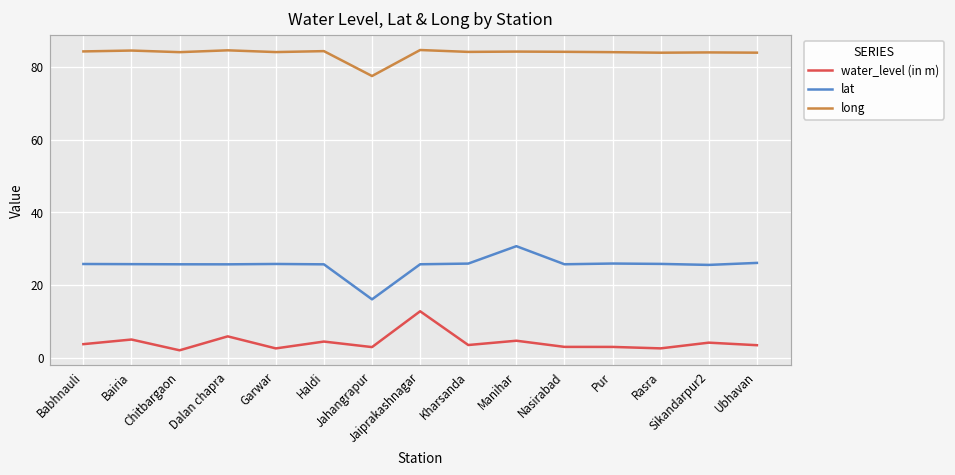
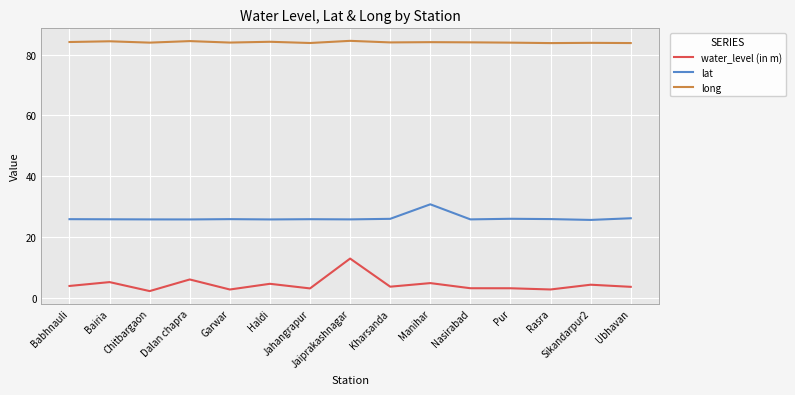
  {
    "water_level (in m)": {
      "Babhnauli": 4,
      "Bairia": 5,
      "Chitbargaon": 2,
      "Dalan chapra": 6,
      "Garwar": 3,
      "Haldi": 5,
      "Jahangrapur": 3,
      "Jaiprakashnagar": 13,
      "Kharsanda": 4,
      "Manihar": 5,
      "Nasirabad": 3,
      "Pur": 3,
      "Rasra": 3,
      "Sikandarpur2": 4,
      "Ubhavan": 4
    },
    "lat": {
      "Babhnauli": 26,
      "Bairia": 26,
      "Chitbargaon": 26,
      "Dalan chapra": 26,
      "Garwar": 26,
      "Haldi": 26,
-     "Jahangrapur": 16,
+     "Jahangrapur": 26,
      "Jaiprakashnagar": 26,
      "Kharsanda": 26,
      "Manihar": 31,
      "Nasirabad": 26,
      "Pur": 26,
      "Rasra": 26,
      "Sikandarpur2": 26,
      "Ubhavan": 26
    },
    "long": {
      "Babhnauli": 84,
      "Bairia": 84,
      "Chitbargaon": 84,
      "Dalan chapra": 85,
      "Garwar": 84,
      "Haldi": 84,
-     "Jahangrapur": 77,
+     "Jahangrapur": 84,
      "Jaiprakashnagar": 85,
      "Kharsanda": 84,
      "Manihar": 84,
      "Nasirabad": 84,
      "Pur": 84,
      "Rasra": 84,
      "Sikandarpur2": 84,
      "Ubhavan": 84
    }
  }
